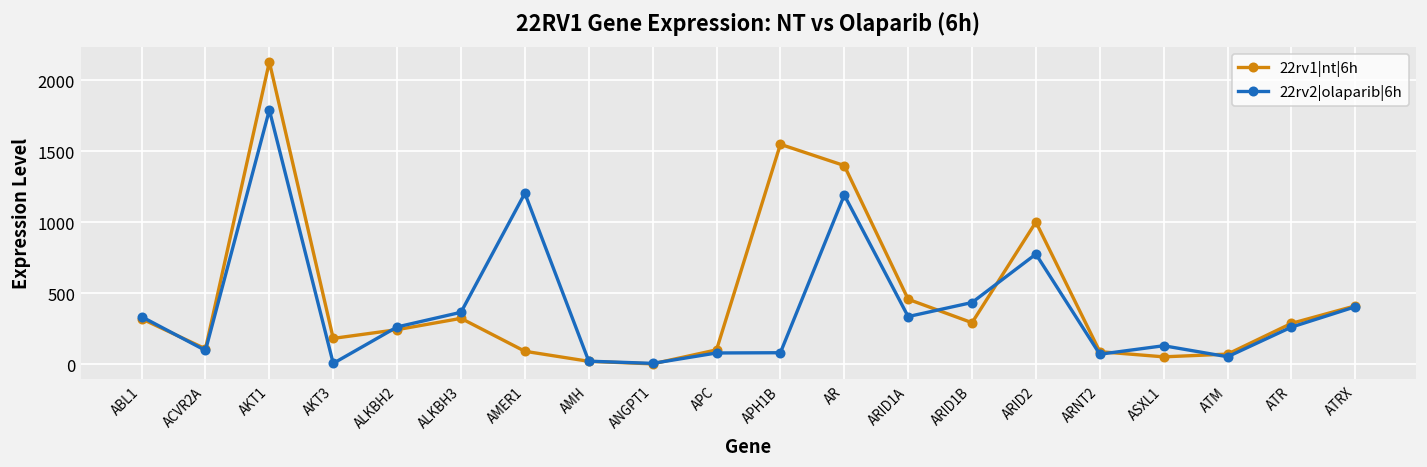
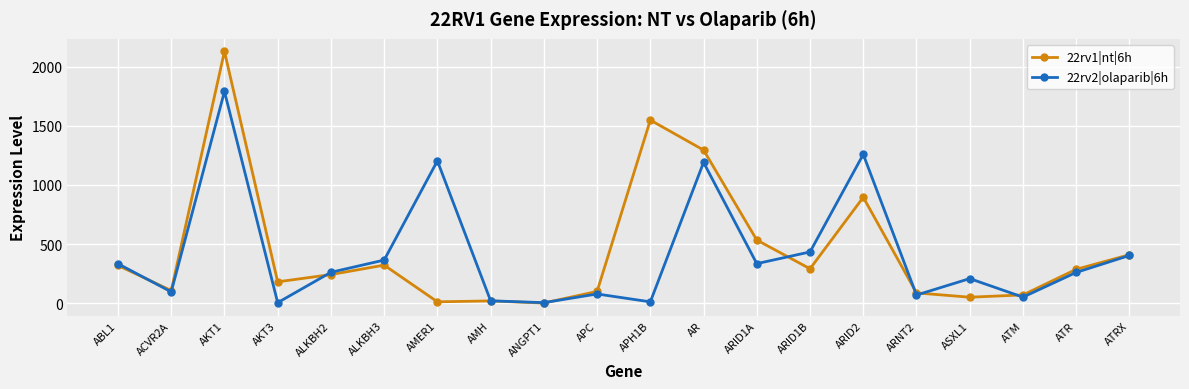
  {
    "22rv1|nt|6h": {
      "AKT1": 2130,
      "AKT3": 180,
      "ALKBH3": 320,
-     "AMER1": 90,
+     "AMER1": 10,
      "APC": 100,
      "APH1B": 1550,
-     "AR": 1400,
-     "ARID1A": 460,
+     "AR": 1300,
+     "ARID1A": 530,
      "ARID1B": 290,
-     "ARID2": 1000,
+     "ARID2": 900,
      "ASXL1": 50,
      "ATR": 290
    },
    "22rv2|olaparib|6h": {
      "AKT1": 1790,
      "AKT3": 0,
      "ALKBH3": 360,
      "AMER1": 1200,
      "APC": 80,
-     "APH1B": 80,
+     "APH1B": 10,
      "AR": 1190,
      "ARID1A": 330,
      "ARID1B": 430,
-     "ARID2": 770,
-     "ASXL1": 130,
+     "ARID2": 1260,
+     "ASXL1": 210,
      "ATR": 260
    }
  }
